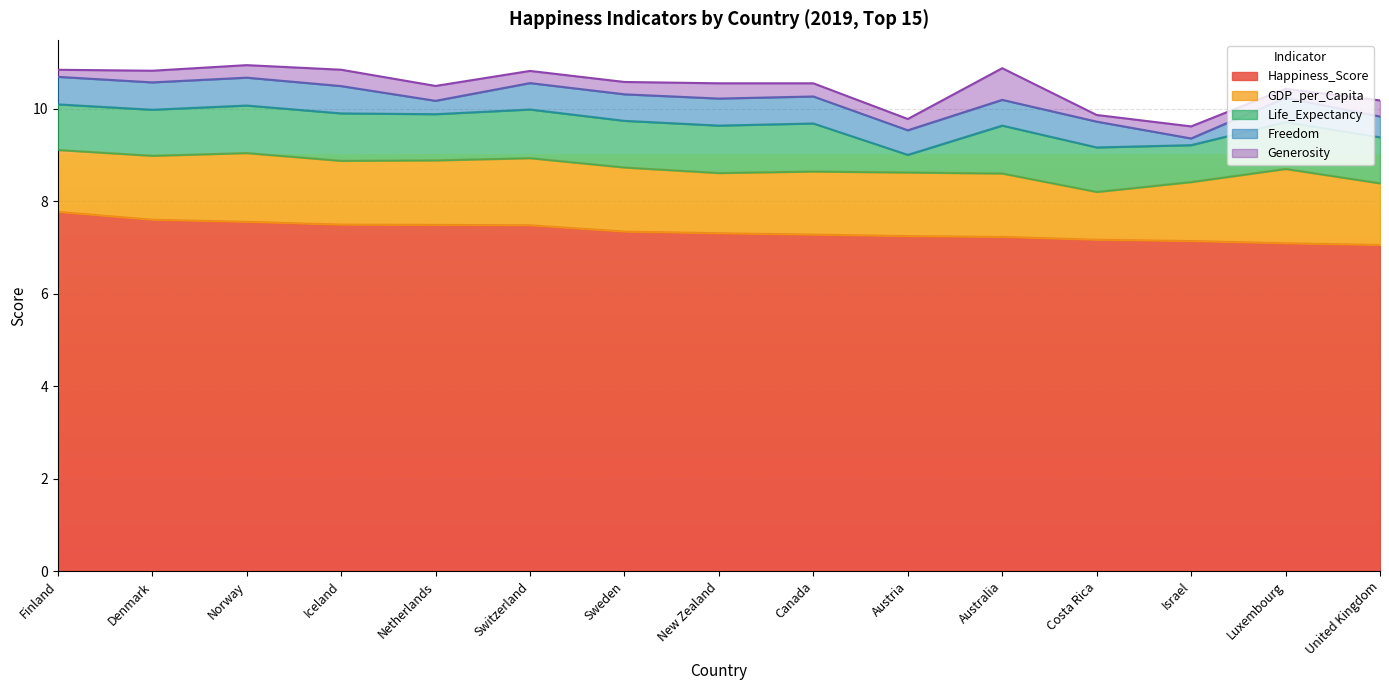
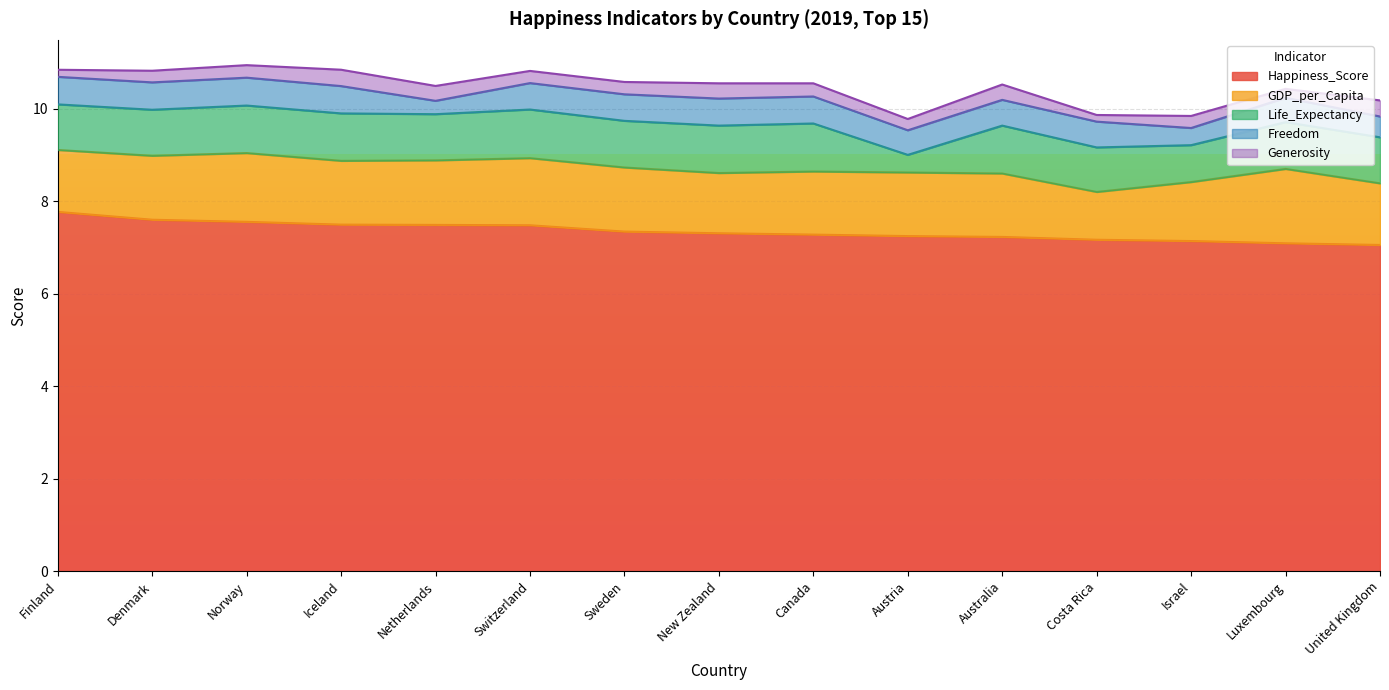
  {
    "Happiness_Score": {
      "Finland": 7.8,
      "Denmark": 7.6,
      "Norway": 7.6,
      "Iceland": 7.5,
      "Netherlands": 7.5,
      "Switzerland": 7.5,
      "Sweden": 7.3,
      "New Zealand": 7.3,
      "Canada": 7.3,
      "Austria": 7.2,
      "Australia": 7.2,
      "Costa Rica": 7.2,
      "Israel": 7.1,
      "Luxembourg": 7.1,
      "United Kingdom": 7.1
    },
    "GDP_per_Capita": {
      "Finland": 1.3,
      "Denmark": 1.4,
      "Norway": 1.5,
      "Iceland": 1.4,
      "Netherlands": 1.4,
      "Switzerland": 1.5,
      "Sweden": 1.4,
      "New Zealand": 1.3,
      "Canada": 1.4,
      "Austria": 1.4,
      "Australia": 1.4,
      "Costa Rica": 1.0,
      "Israel": 1.3,
      "Luxembourg": 1.6,
      "United Kingdom": 1.3
    },
    "Life_Expectancy": {
      "Finland": 1.0,
      "Denmark": 1.0,
      "Norway": 1.0,
      "Iceland": 1.0,
      "Netherlands": 1.0,
      "Switzerland": 1.1,
      "Sweden": 1.0,
      "New Zealand": 1.0,
      "Canada": 1.0,
      "Austria": 0.4,
      "Australia": 1.0,
      "Costa Rica": 1.0,
      "Israel": 0.8,
      "United Kingdom": 1.0
    },
    "Freedom": {
      "Finland": 0.6,
      "Denmark": 0.6,
      "Norway": 0.6,
      "Iceland": 0.6,
      "Netherlands": 0.3,
      "Switzerland": 0.6,
      "Sweden": 0.6,
      "New Zealand": 0.6,
      "Canada": 0.6,
      "Austria": 0.5,
      "Australia": 0.6,
      "Costa Rica": 0.6,
-     "Israel": 0.1,
+     "Israel": 0.4,
      "United Kingdom": 0.4
    },
    "Generosity": {
      "Finland": 0.2,
      "Denmark": 0.3,
      "Norway": 0.3,
      "Iceland": 0.4,
      "Netherlands": 0.3,
      "Switzerland": 0.3,
      "Sweden": 0.3,
      "New Zealand": 0.3,
      "Canada": 0.3,
      "Austria": 0.2,
-     "Australia": 0.7,
+     "Australia": 0.3,
      "Costa Rica": 0.1,
      "Israel": 0.3,
      "United Kingdom": 0.3
    }
  }
